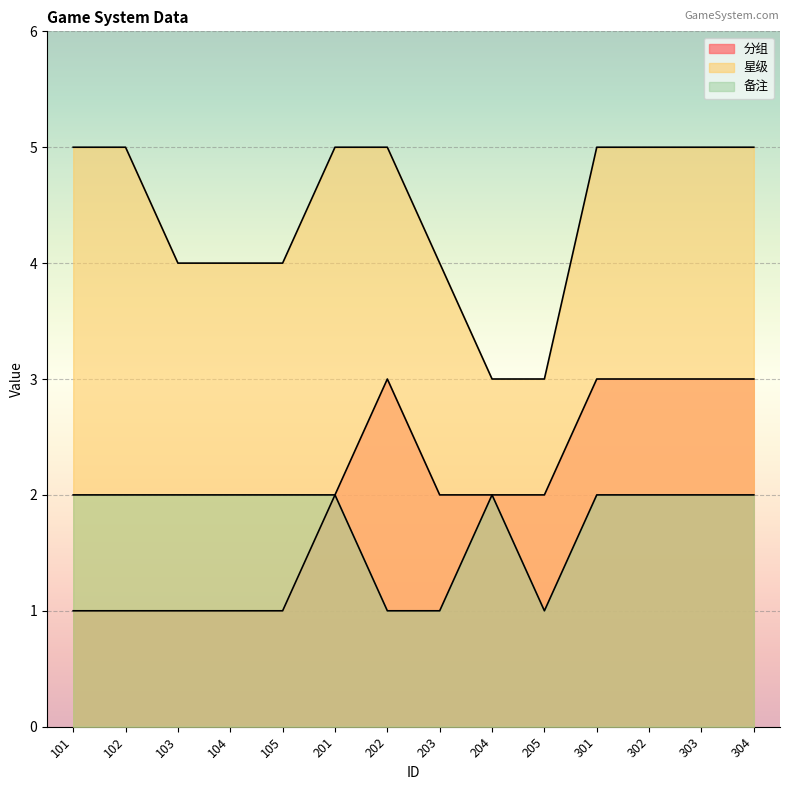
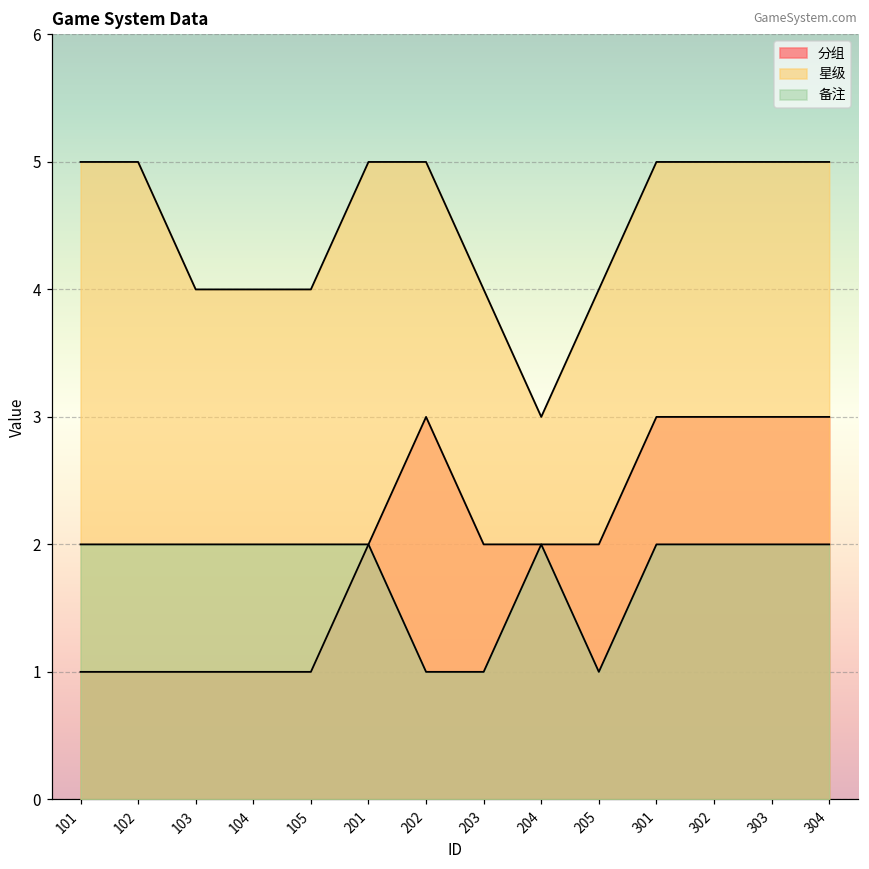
  {
    "分组": {
      "101": 1,
      "102": 1,
      "103": 1,
      "104": 1,
      "105": 1,
      "202": 3,
      "203": 2,
      "205": 2,
      "301": 3,
      "302": 3,
      "303": 3,
      "304": 3
    },
    "星级": {
      "101": 5,
      "102": 5,
      "103": 4,
      "104": 4,
      "105": 4,
      "201": 5,
      "202": 5,
      "203": 4,
      "204": 3,
-     "205": 3,
+     "205": 4,
      "301": 5,
      "302": 5,
      "303": 5,
      "304": 5
    },
    "备注": {
      "101": 2,
      "102": 2,
      "103": 2,
      "104": 2,
      "105": 2,
      "202": 1,
      "203": 1,
      "205": 1,
      "301": 2,
      "302": 2,
      "303": 2,
      "304": 2
    }
  }
